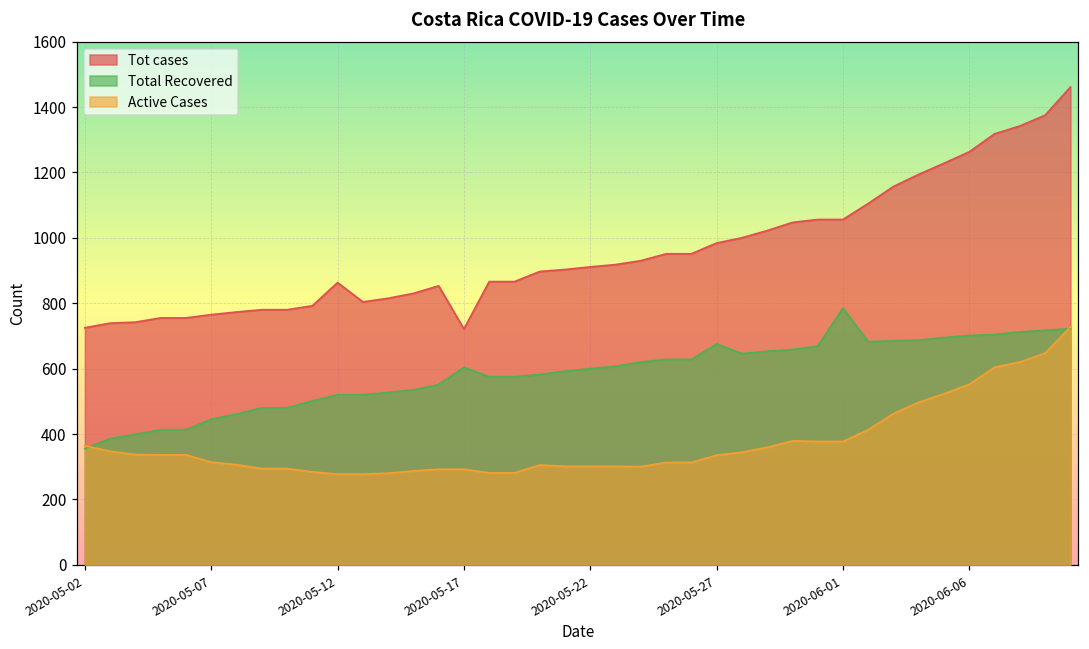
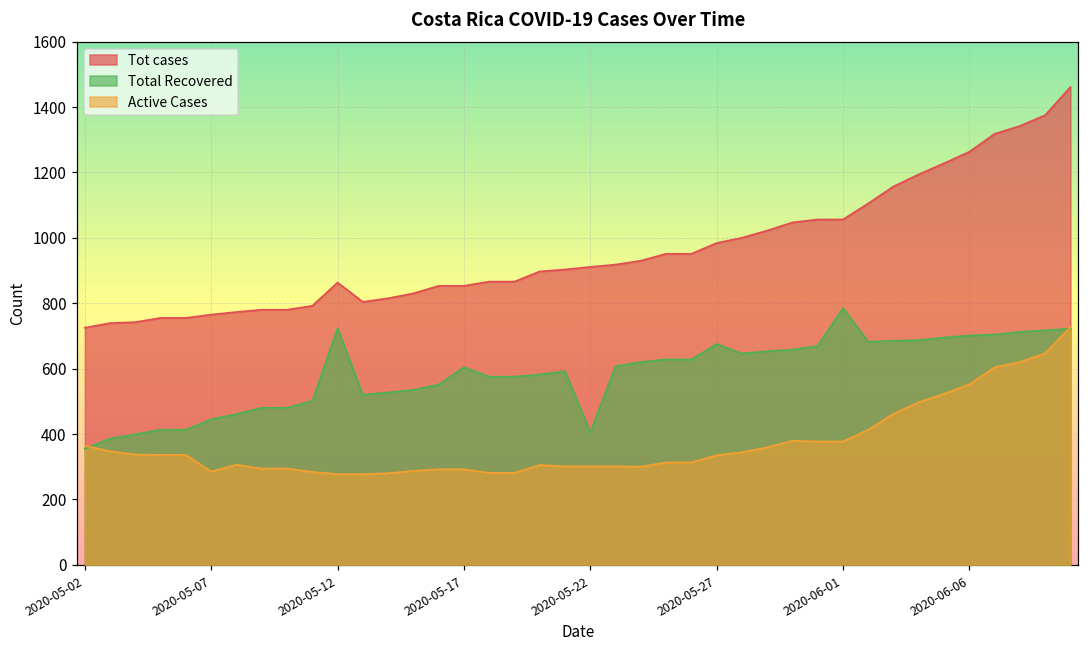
  {
    "Tot cases": {
      "2020-05-02": 730,
      "2020-05-07": 770,
      "2020-05-12": 860,
-     "2020-05-17": 720,
+     "2020-05-17": 850,
      "2020-05-22": 910,
      "2020-05-27": 980,
      "2020-06-01": 1060,
      "2020-06-06": 1260
    },
    "Total Recovered": {
      "2020-05-02": 360,
      "2020-05-07": 450,
-     "2020-05-12": 520,
+     "2020-05-12": 720,
      "2020-05-17": 600,
-     "2020-05-22": 600,
+     "2020-05-22": 410,
      "2020-05-27": 680,
      "2020-06-01": 790,
      "2020-06-06": 700
    },
    "Active Cases": {
      "2020-05-02": 360,
-     "2020-05-07": 310,
+     "2020-05-07": 290,
      "2020-05-12": 280,
      "2020-05-17": 290,
      "2020-05-22": 300,
      "2020-05-27": 340,
      "2020-06-01": 380,
      "2020-06-06": 550
    }
  }
